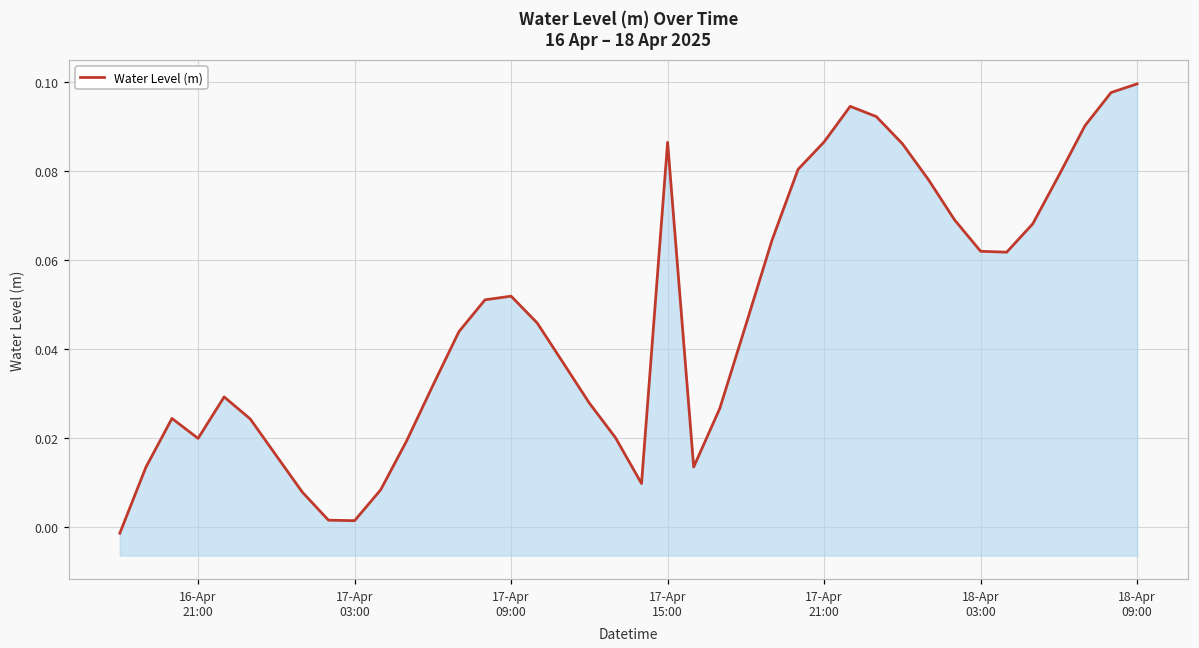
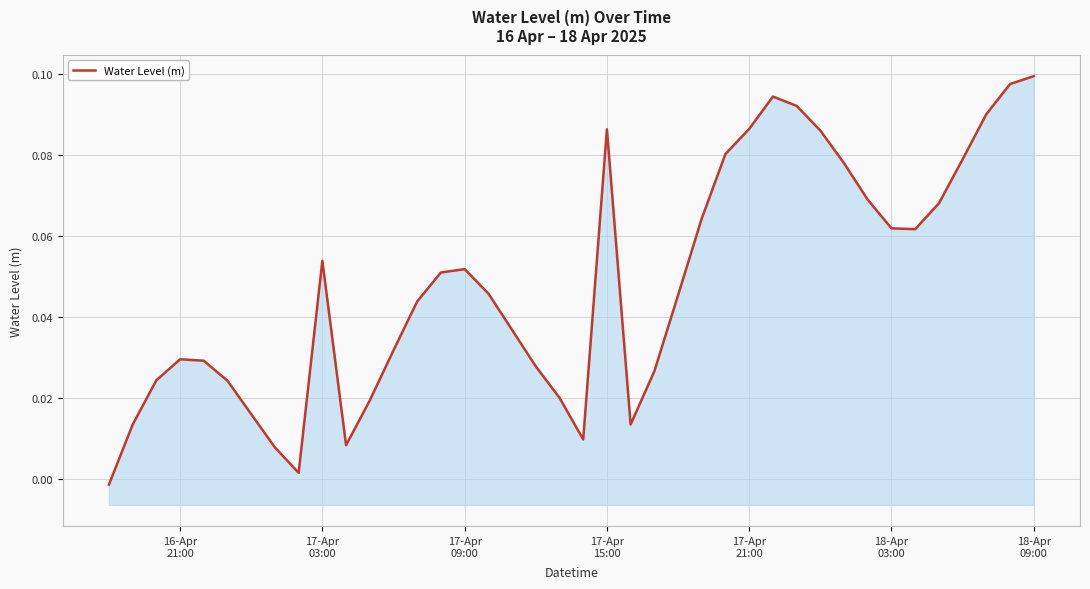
  {
-   "16-Apr 21:00": 0.020,
-   "17-Apr 03:00": 0.001,
+   "16-Apr 21:00": 0.030,
+   "17-Apr 03:00": 0.054,
    "17-Apr 09:00": 0.052,
    "17-Apr 15:00": 0.086,
    "17-Apr 21:00": 0.086,
    "18-Apr 03:00": 0.062,
    "18-Apr 09:00": 0.099
  }
